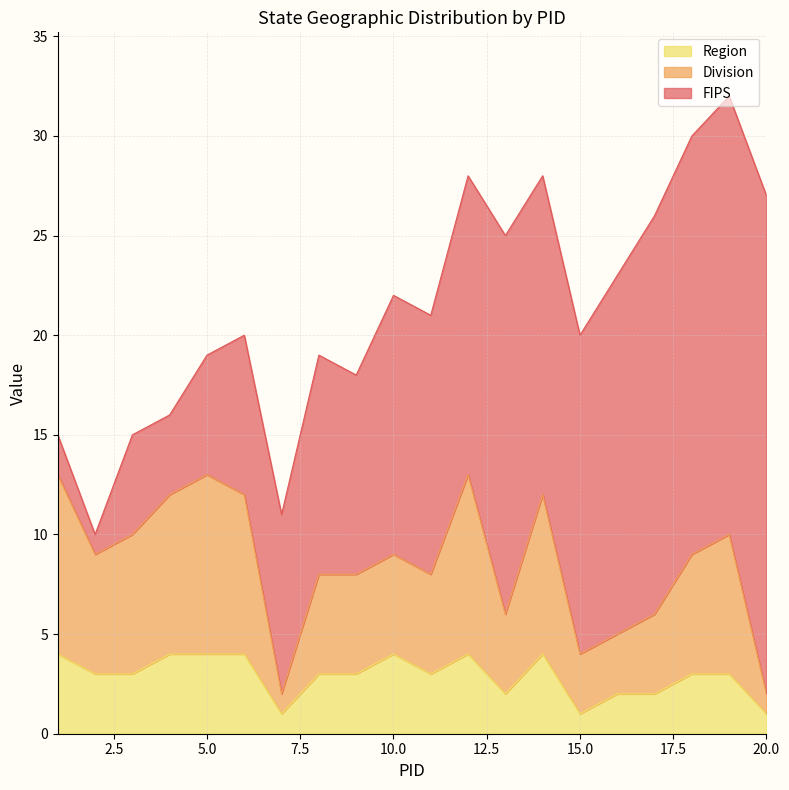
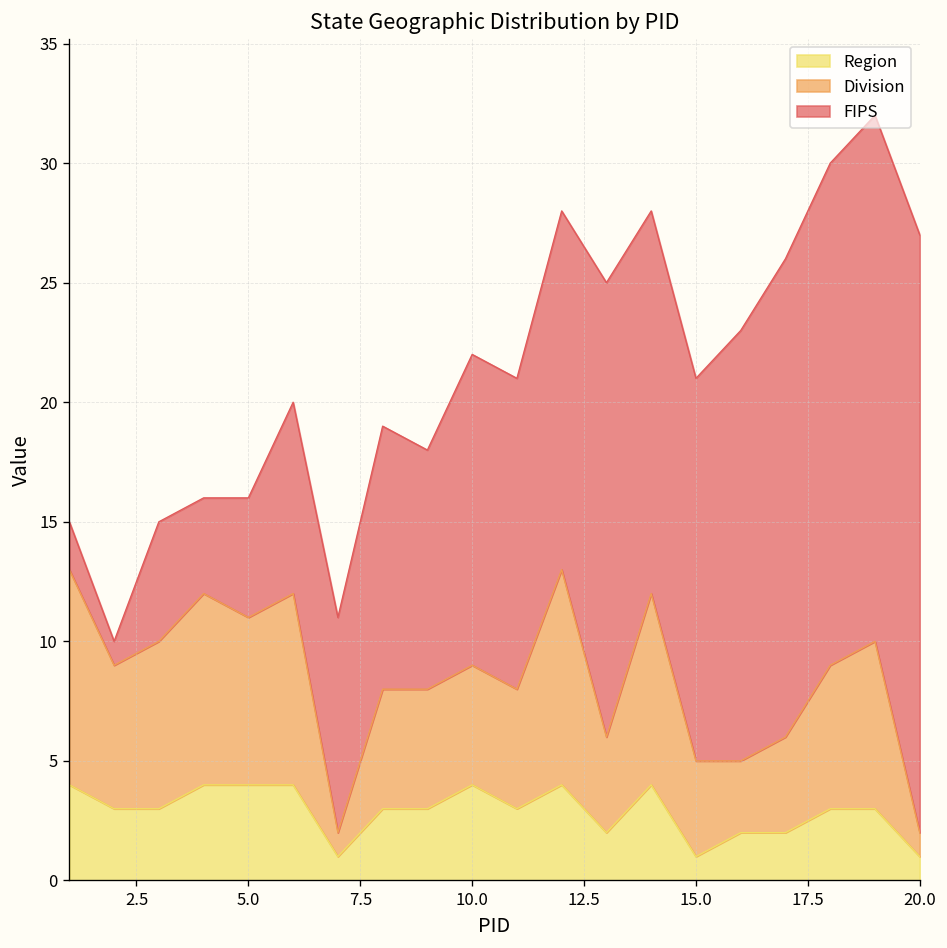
  {
    "Region": {
      "5.0": 4,
      "10.0": 4,
      "15.0": 1,
      "20.0": 1
    },
    "Division": {
-     "5.0": 9,
+     "5.0": 7,
      "10.0": 9,
-     "15.0": 3,
+     "15.0": 4,
      "20.0": 2
    },
    "FIPS": {
-     "5.0": 6,
+     "5.0": 5,
      "10.0": 13,
      "15.0": 16,
      "20.0": 25
    }
  }
